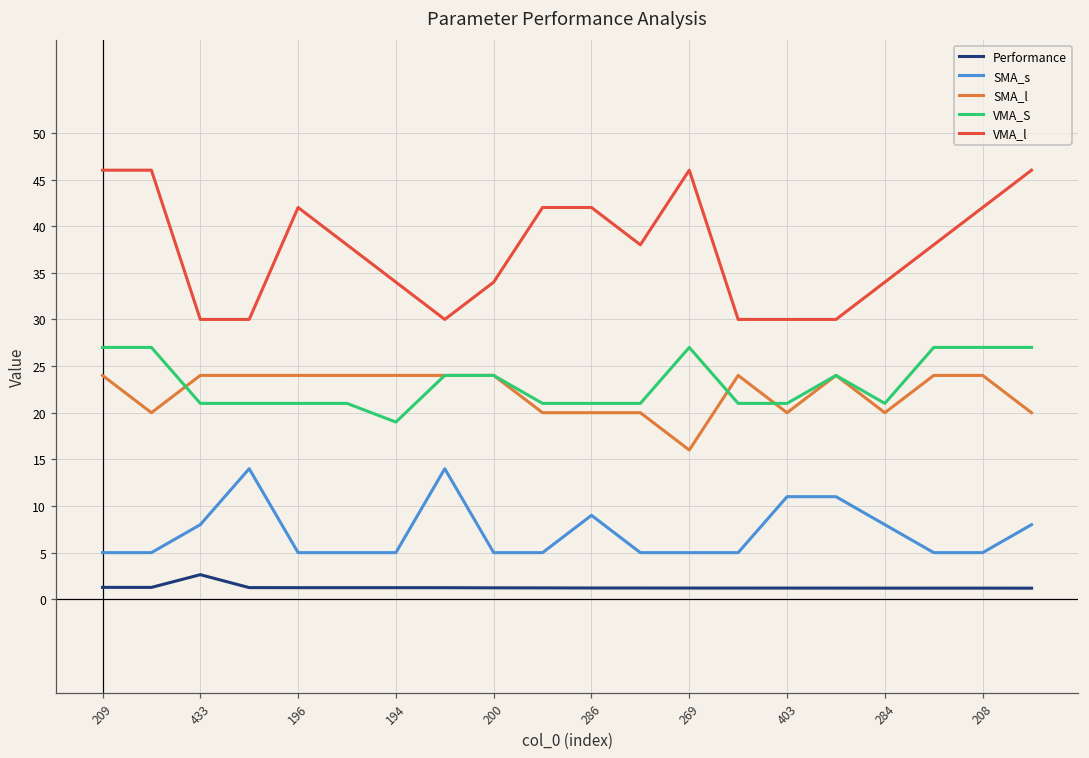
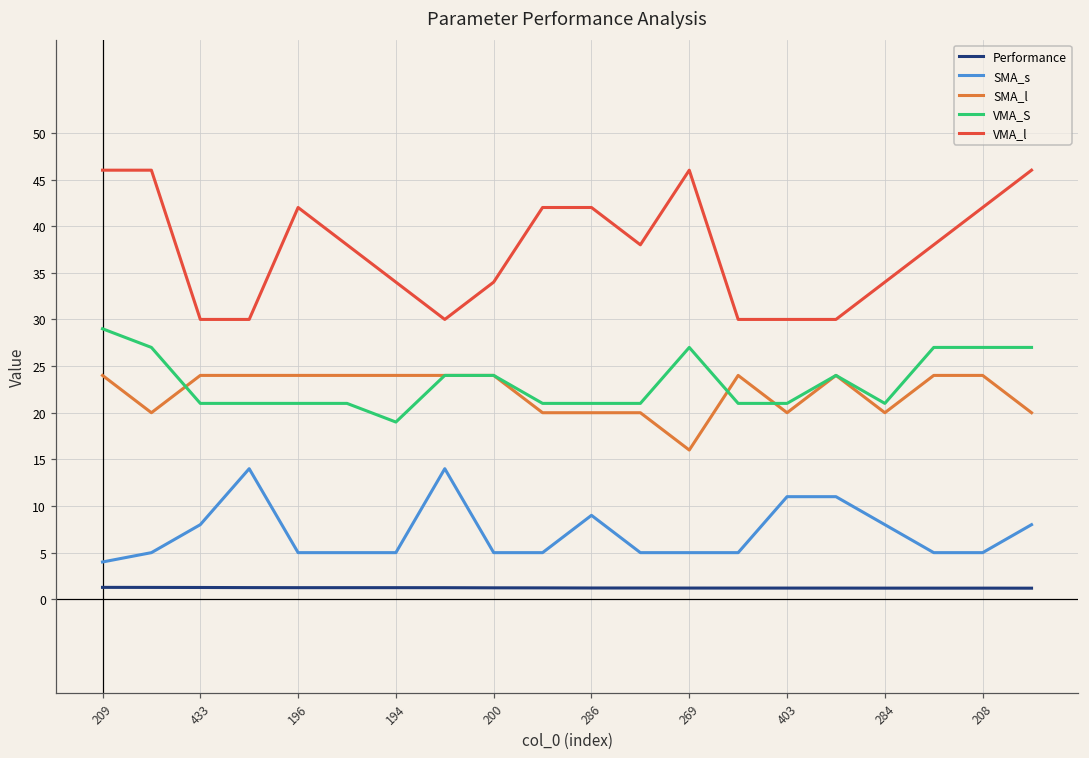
  {
    "Performance": {
      "209": 1,
-     "433": 3,
+     "433": 1,
      "196": 1,
      "194": 1,
      "200": 1,
      "286": 1,
      "269": 1,
      "403": 1,
      "284": 1,
      "208": 1
    },
    "SMA_s": {
-     "209": 5,
+     "209": 4,
      "433": 8,
      "196": 5,
      "194": 5,
      "200": 5,
      "286": 9,
      "269": 5,
      "403": 11,
      "284": 8,
      "208": 5
    },
    "VMA_S": {
-     "209": 27,
+     "209": 29,
      "433": 21,
      "196": 21,
      "194": 19,
      "286": 21,
      "269": 27,
      "403": 21,
      "284": 21,
      "208": 27
    }
  }
